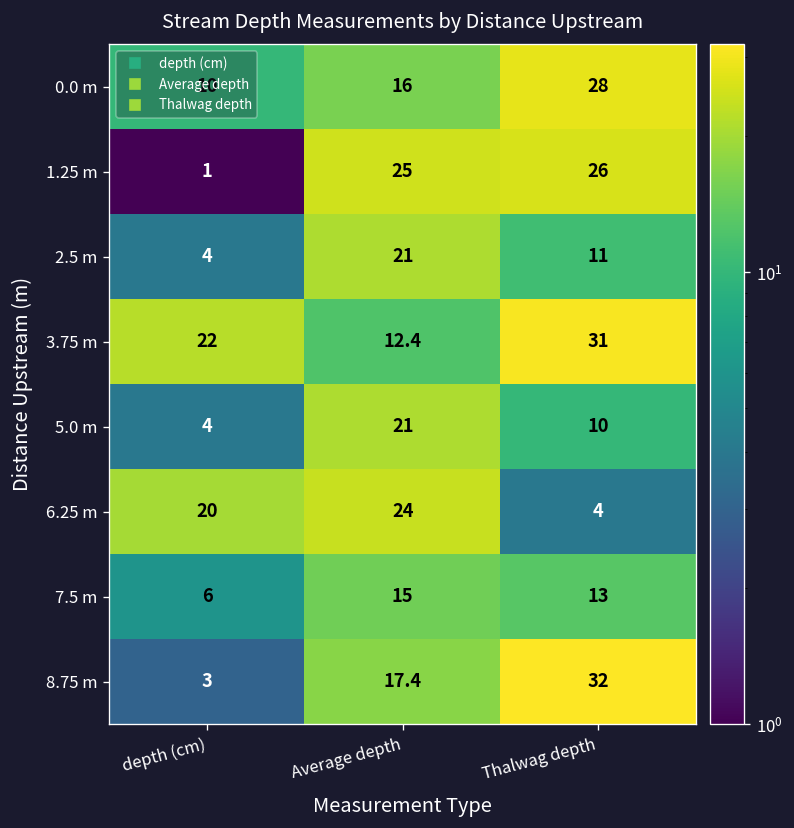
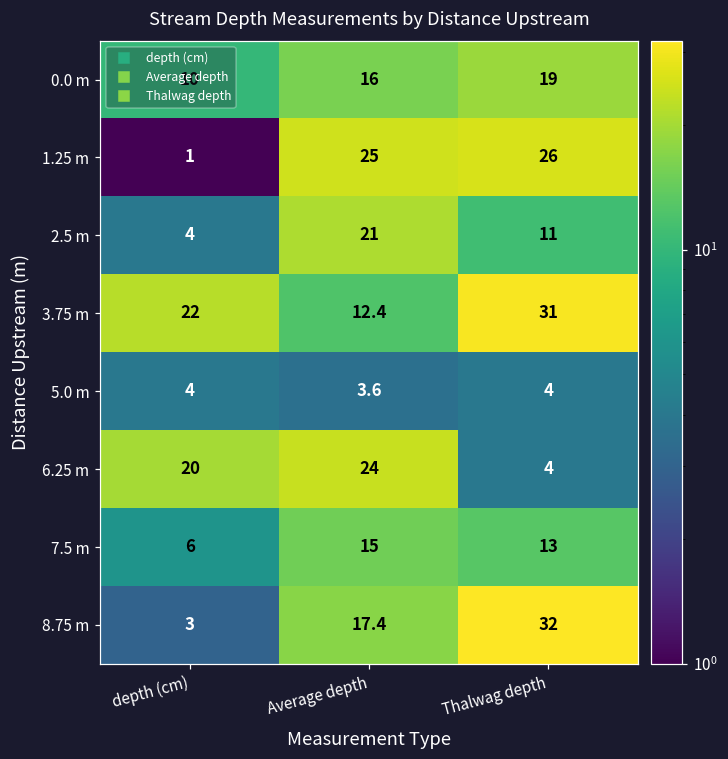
  {
    "0.0 m": {
      "Average depth": 16,
-     "Thalwag depth": 28
+     "Thalwag depth": 19
    },
    "1.25 m": {
      "depth (cm)": 1,
      "Average depth": 25,
      "Thalwag depth": 26
    },
    "2.5 m": {
      "depth (cm)": 4,
      "Average depth": 21,
      "Thalwag depth": 11
    },
    "3.75 m": {
      "depth (cm)": 22,
      "Average depth": 12.4,
      "Thalwag depth": 31
    },
    "5.0 m": {
      "depth (cm)": 4,
-     "Average depth": 21,
-     "Thalwag depth": 10
+     "Average depth": 3.6,
+     "Thalwag depth": 4
    },
    "6.25 m": {
      "depth (cm)": 20,
      "Average depth": 24,
      "Thalwag depth": 4
    },
    "7.5 m": {
      "depth (cm)": 6,
      "Average depth": 15,
      "Thalwag depth": 13
    },
    "8.75 m": {
      "depth (cm)": 3,
      "Average depth": 17.4,
      "Thalwag depth": 32
    }
  }
